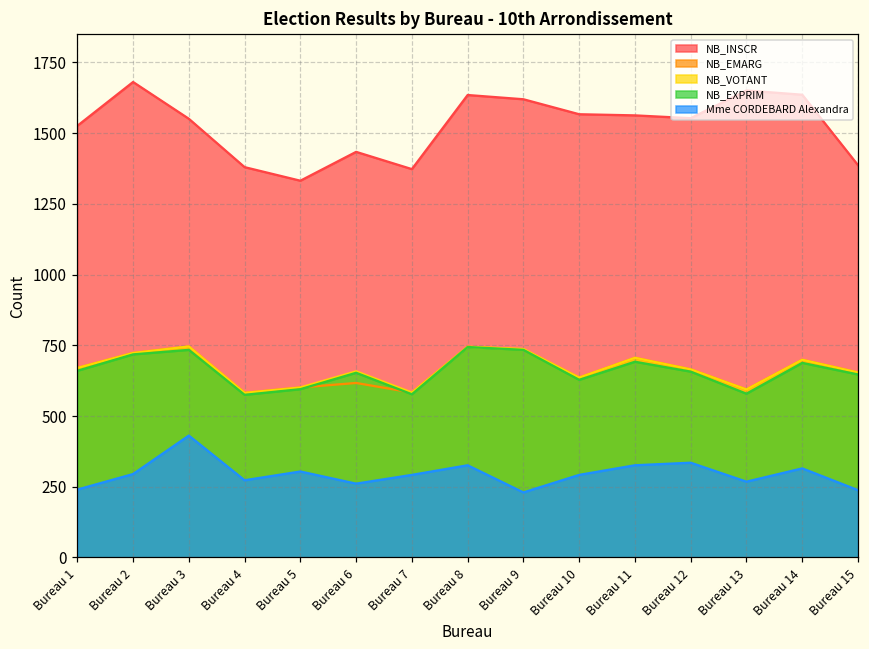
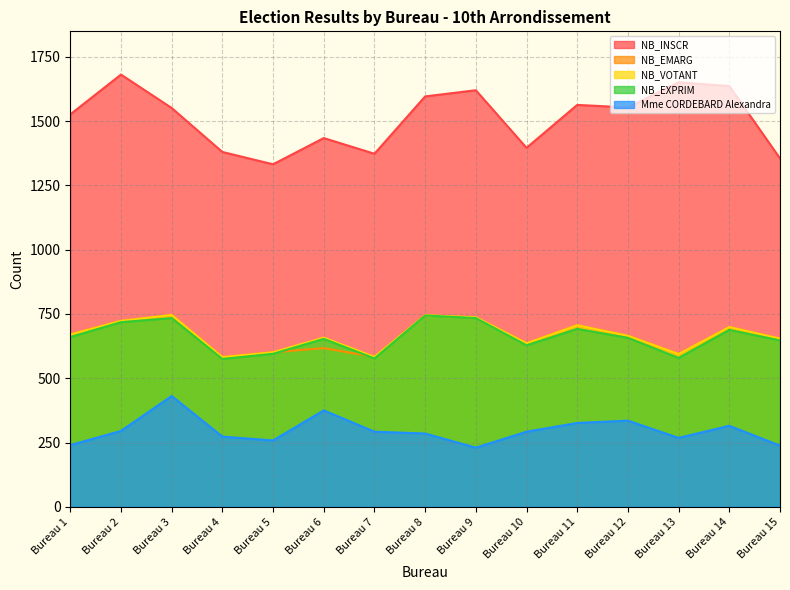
  {
    "NB_INSCR": {
      "Bureau 1": 1530,
      "Bureau 2": 1680,
      "Bureau 3": 1550,
      "Bureau 4": 1380,
      "Bureau 5": 1330,
      "Bureau 6": 1430,
      "Bureau 7": 1370,
-     "Bureau 8": 1640,
+     "Bureau 8": 1600,
      "Bureau 9": 1620,
-     "Bureau 10": 1570,
+     "Bureau 10": 1400,
      "Bureau 11": 1560,
-     "Bureau 15": 1390
+     "Bureau 15": 1360
    },
    "NB_EMARG": {
      "Bureau 6": 620
    },
    "NB_EXPRIM": {
      "Bureau 1": 660,
      "Bureau 3": 730,
      "Bureau 11": 690,
      "Bureau 13": 580,
      "Bureau 14": 690
    },
    "Mme CORDEBARD Alexandra": {
      "Bureau 1": 240,
      "Bureau 2": 300,
      "Bureau 3": 430,
      "Bureau 4": 270,
-     "Bureau 5": 300,
-     "Bureau 6": 260,
+     "Bureau 5": 260,
+     "Bureau 6": 380,
      "Bureau 7": 290,
-     "Bureau 8": 330,
+     "Bureau 8": 290,
      "Bureau 9": 230,
      "Bureau 10": 290,
      "Bureau 11": 330,
      "Bureau 12": 340,
      "Bureau 13": 270,
      "Bureau 14": 320,
      "Bureau 15": 240
    }
  }
